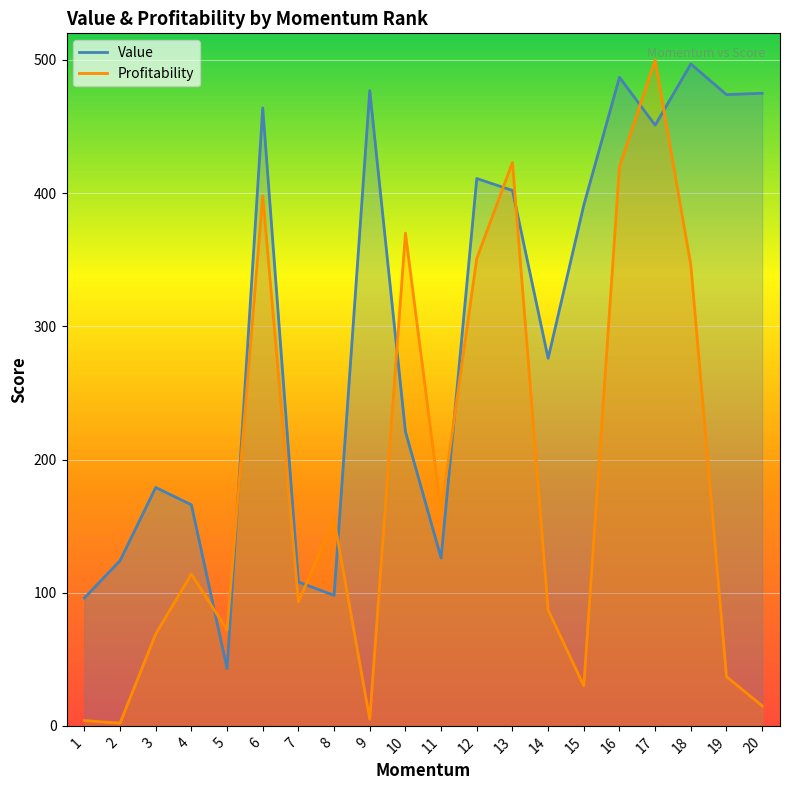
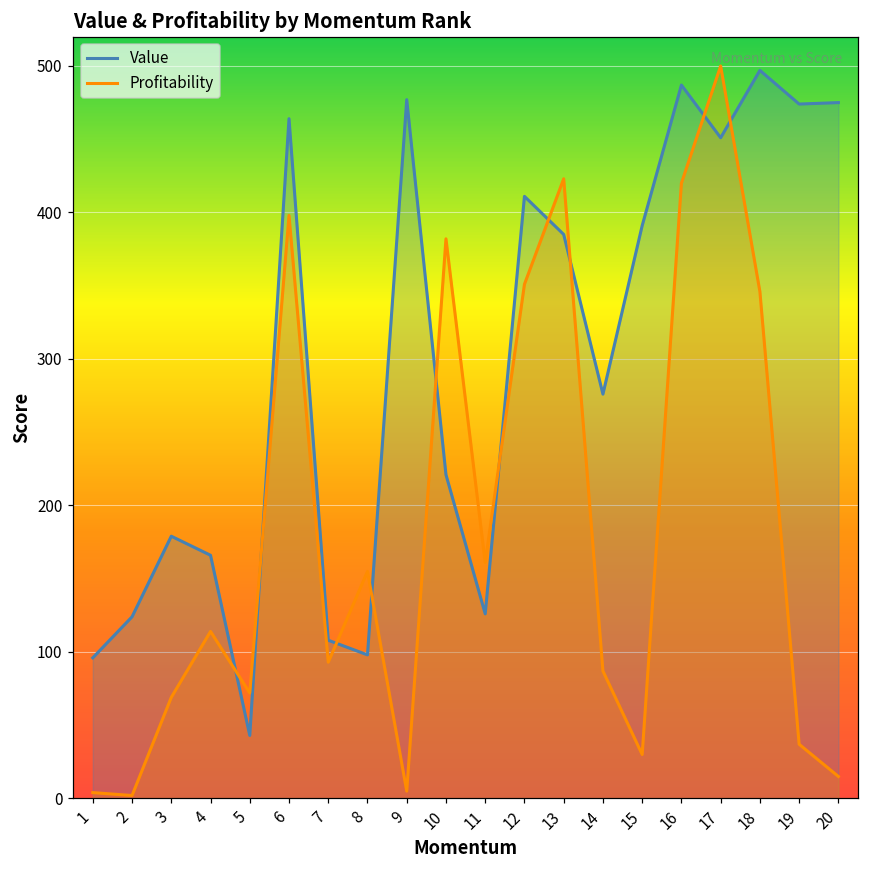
  {
    "Value": {
      "1": 96,
      "2": 124,
      "3": 179,
      "4": 166,
      "5": 43,
      "6": 464,
      "7": 108,
      "8": 98,
      "9": 477,
      "10": 221,
      "11": 126,
      "12": 411,
-     "13": 402,
+     "13": 385,
      "14": 276,
      "15": 391,
      "16": 487,
      "17": 451,
      "18": 497,
      "19": 474,
      "20": 475
    },
    "Profitability": {
      "1": 4,
      "2": 2,
      "3": 69,
      "4": 114,
      "5": 72,
      "6": 398,
      "7": 93,
      "8": 155,
      "9": 5,
-     "10": 370,
+     "10": 382,
      "11": 161,
      "12": 351,
      "13": 423,
      "14": 87,
      "15": 30,
      "16": 420,
      "17": 500,
      "18": 346,
      "19": 37,
      "20": 15
    }
  }
